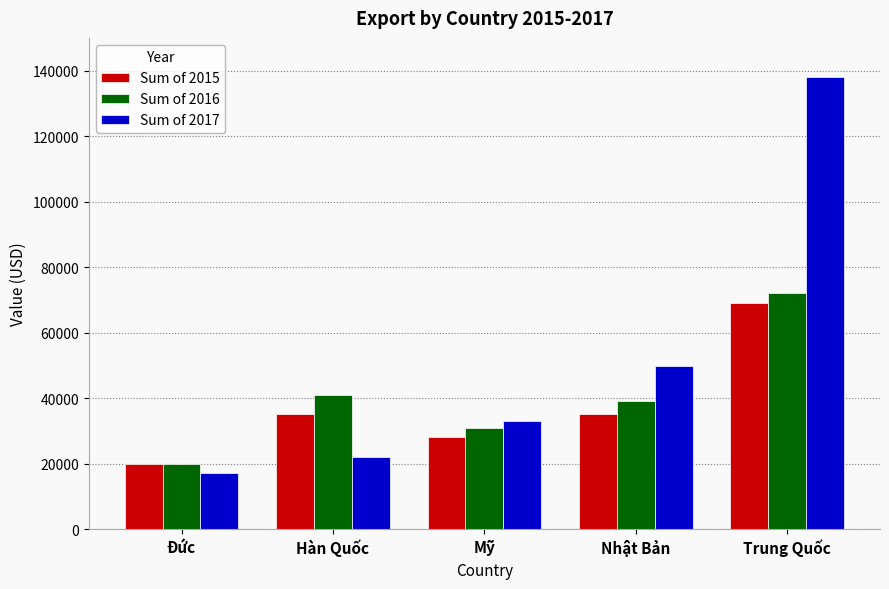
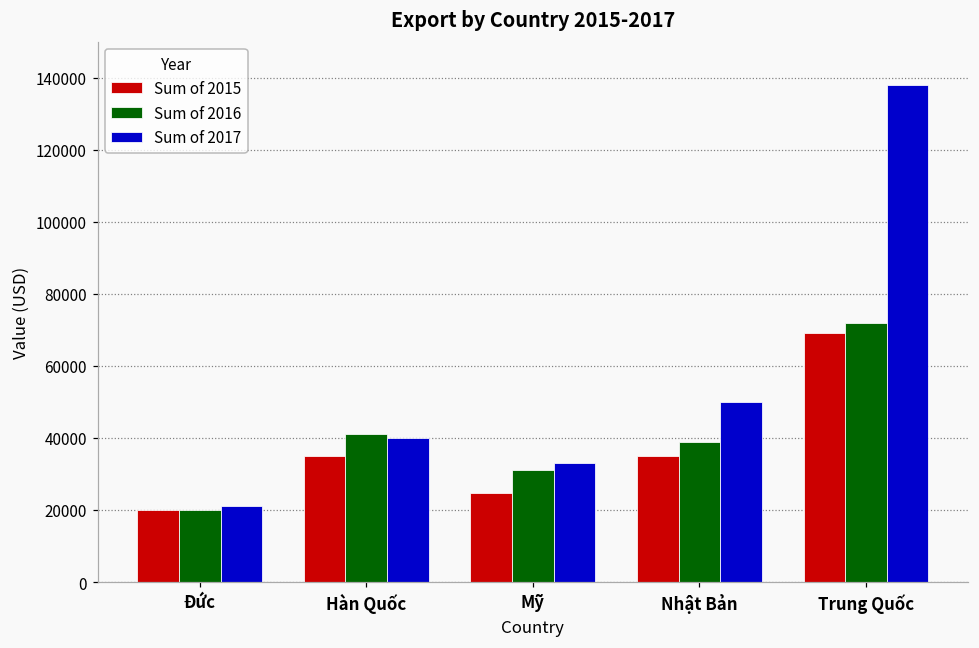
  {
    "Sum of 2015": {
      "Đức": 20000,
      "Hàn Quốc": 35000,
-     "Mỹ": 28000,
+     "Mỹ": 25000,
      "Nhật Bản": 35000,
      "Trung Quốc": 69000
    },
    "Sum of 2016": {
      "Đức": 20000,
      "Hàn Quốc": 41000,
      "Mỹ": 31000,
      "Nhật Bản": 39000,
      "Trung Quốc": 72000
    },
    "Sum of 2017": {
-     "Đức": 17000,
-     "Hàn Quốc": 22000,
+     "Đức": 21000,
+     "Hàn Quốc": 40000,
      "Mỹ": 33000,
      "Nhật Bản": 50000,
      "Trung Quốc": 138000
    }
  }
